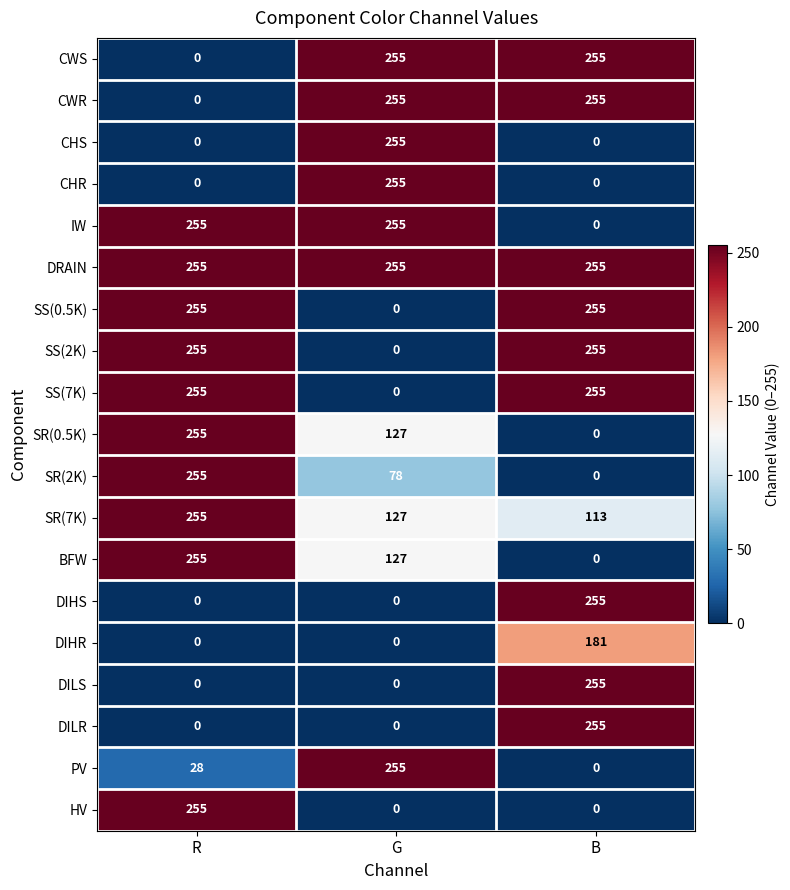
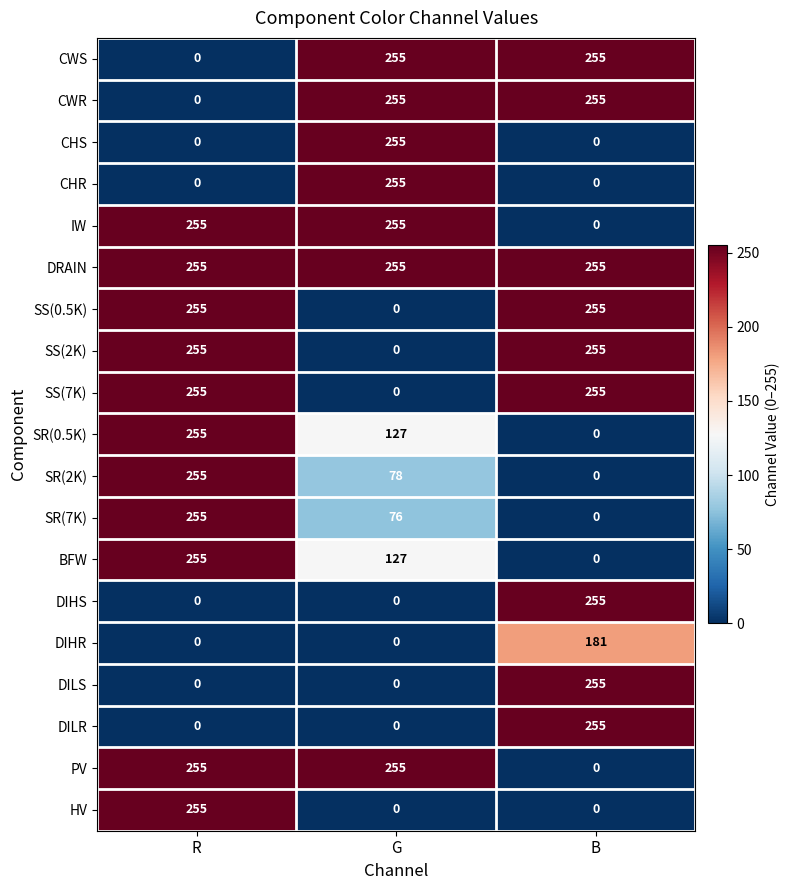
  {
    "CWS": {
      "R": 0,
      "G": 255,
      "B": 255
    },
    "CWR": {
      "R": 0,
      "G": 255,
      "B": 255
    },
    "CHS": {
      "R": 0,
      "G": 255,
      "B": 0
    },
    "CHR": {
      "R": 0,
      "G": 255,
      "B": 0
    },
    "IW": {
      "R": 255,
      "G": 255,
      "B": 0
    },
    "DRAIN": {
      "R": 255,
      "G": 255,
      "B": 255
    },
    "SS(0.5K)": {
      "R": 255,
      "G": 0,
      "B": 255
    },
    "SS(2K)": {
      "R": 255,
      "G": 0,
      "B": 255
    },
    "SS(7K)": {
      "R": 255,
      "G": 0,
      "B": 255
    },
    "SR(0.5K)": {
      "R": 255,
      "G": 127,
      "B": 0
    },
    "SR(2K)": {
      "R": 255,
      "G": 78,
      "B": 0
    },
    "SR(7K)": {
      "R": 255,
-     "G": 127,
-     "B": 113
+     "G": 76,
+     "B": 0
    },
    "BFW": {
      "R": 255,
      "G": 127,
      "B": 0
    },
    "DIHS": {
      "R": 0,
      "G": 0,
      "B": 255
    },
    "DIHR": {
      "R": 0,
      "G": 0,
      "B": 181
    },
    "DILS": {
      "R": 0,
      "G": 0,
      "B": 255
    },
    "DILR": {
      "R": 0,
      "G": 0,
      "B": 255
    },
    "PV": {
-     "R": 28,
+     "R": 255,
      "G": 255,
      "B": 0
    },
    "HV": {
      "R": 255,
      "G": 0,
      "B": 0
    }
  }
